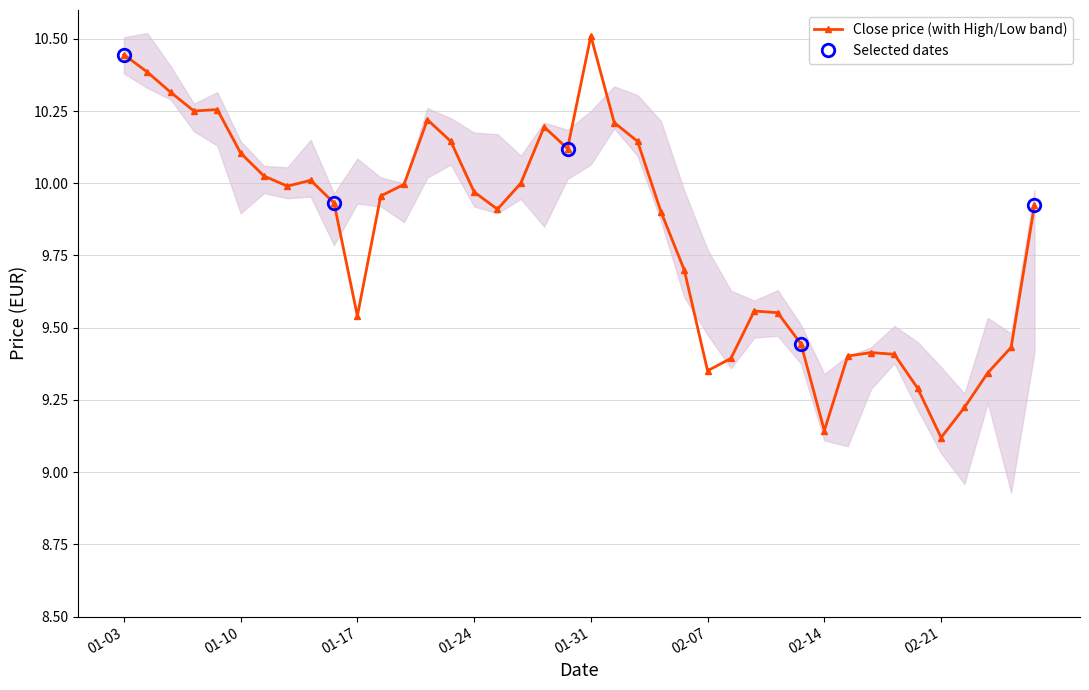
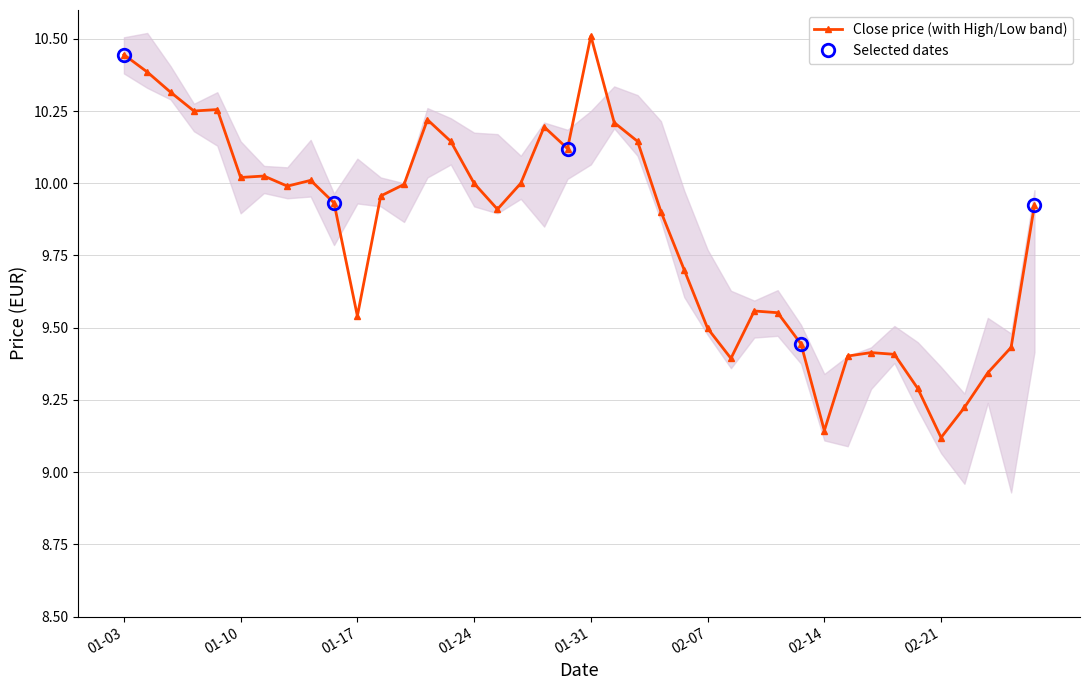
  {
    "Close price (with High/Low band)": {
-     "01-10": 10.10,
+     "01-10": 10.02,
      "01-17": 9.54,
-     "01-24": 9.97,
+     "01-24": 10.00,
      "01-31": 10.51,
-     "02-07": 9.35,
+     "02-07": 9.50,
      "02-14": 9.14,
      "02-21": 9.12
    }
  }
